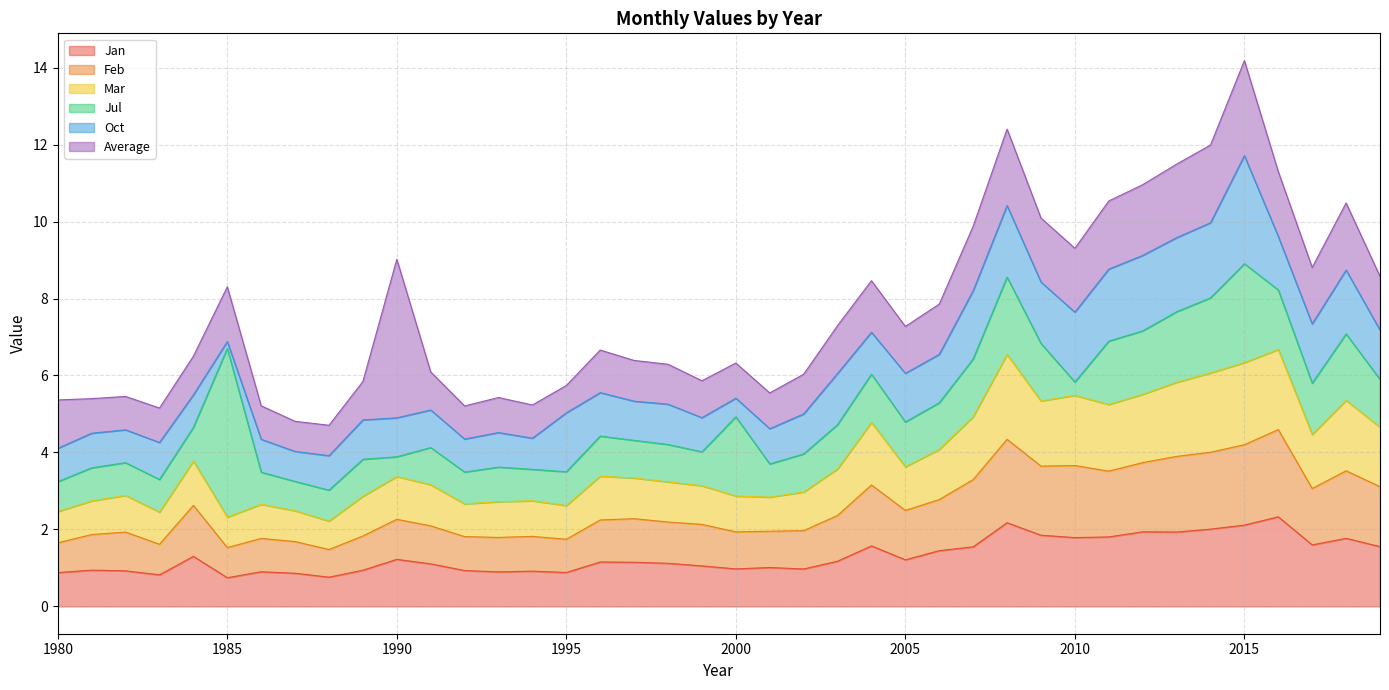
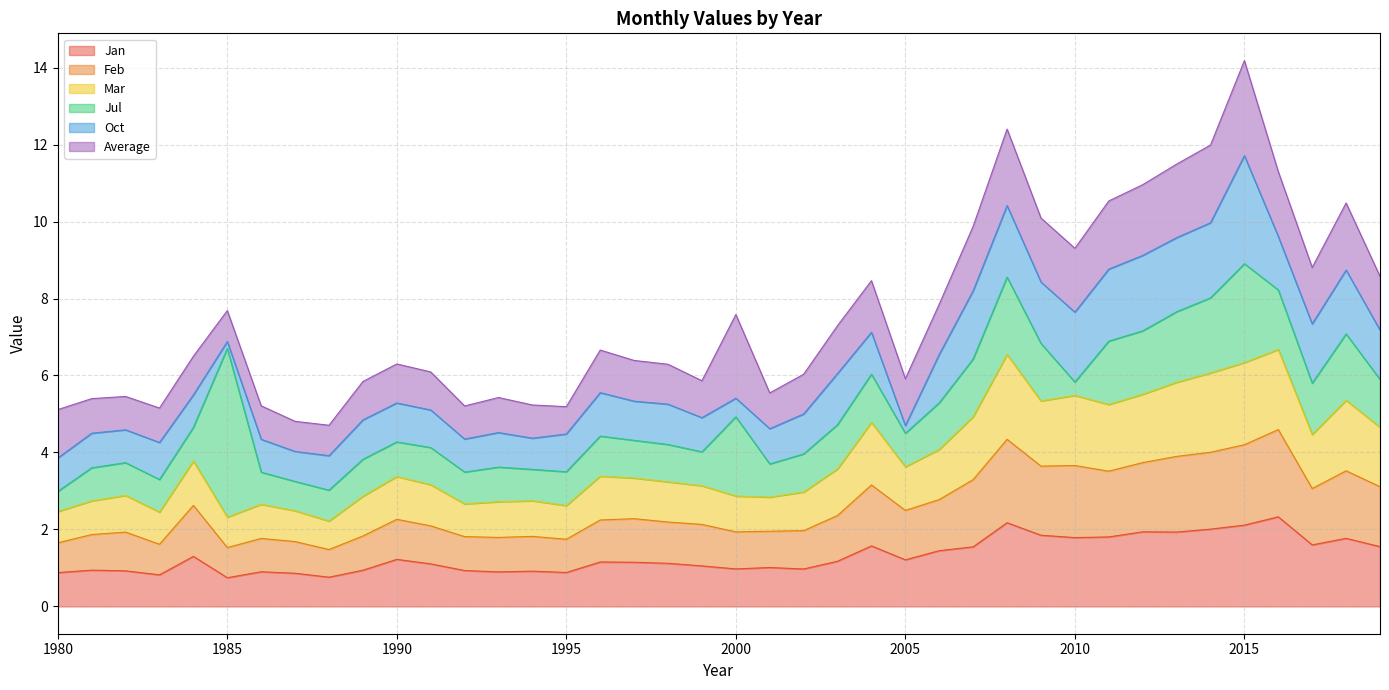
  {
    "Jul": {
-     "1980": 0.8,
+     "1980": 0.5,
      "1985": 4.4,
-     "1990": 0.5,
+     "1990": 0.9,
      "1995": 0.9,
      "2000": 2.1,
-     "2005": 1.2,
+     "2005": 0.9,
      "2010": 0.3,
      "2015": 2.6
    },
    "Oct": {
      "1980": 0.9,
      "1985": 0.2,
      "1990": 1.0,
-     "1995": 1.5,
+     "1995": 1.0,
      "2000": 0.5,
-     "2005": 1.3,
+     "2005": 0.2,
      "2010": 1.8,
      "2015": 2.8
    },
    "Average": {
      "1980": 1.3,
-     "1985": 1.4,
-     "1990": 4.1,
+     "1985": 0.8,
+     "1990": 1.0,
      "1995": 0.7,
-     "2000": 0.9,
+     "2000": 2.2,
      "2005": 1.2,
      "2010": 1.7,
      "2015": 2.5
    }
  }
